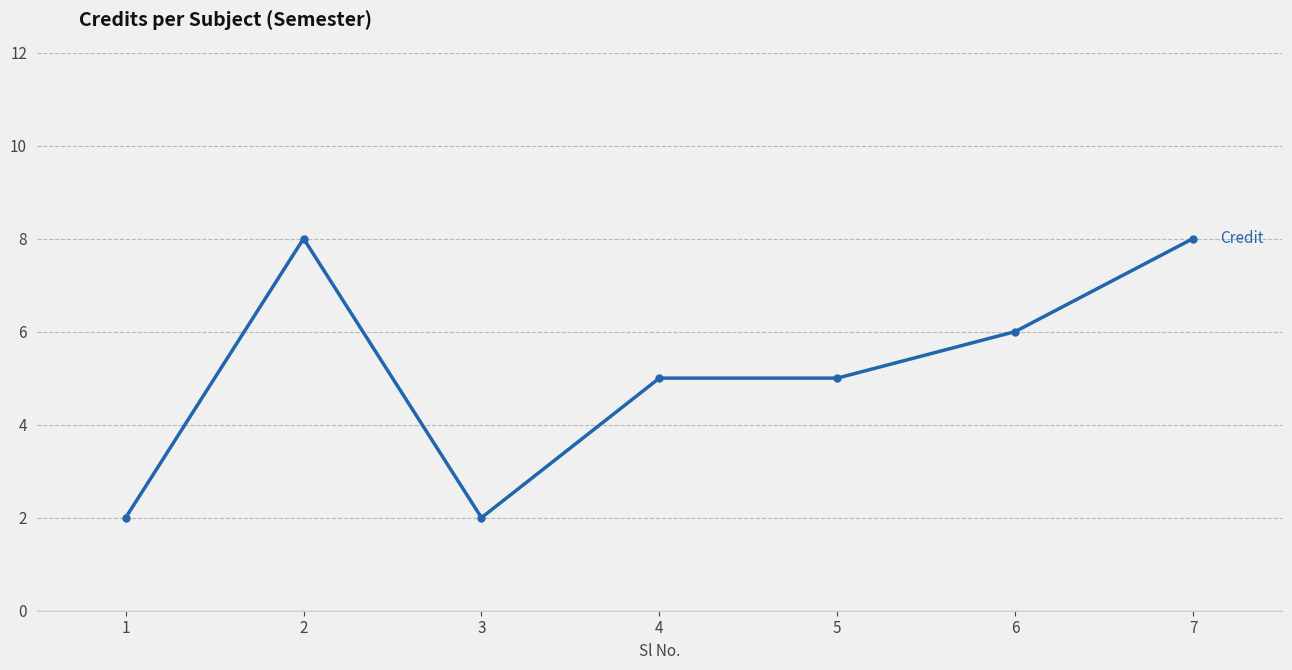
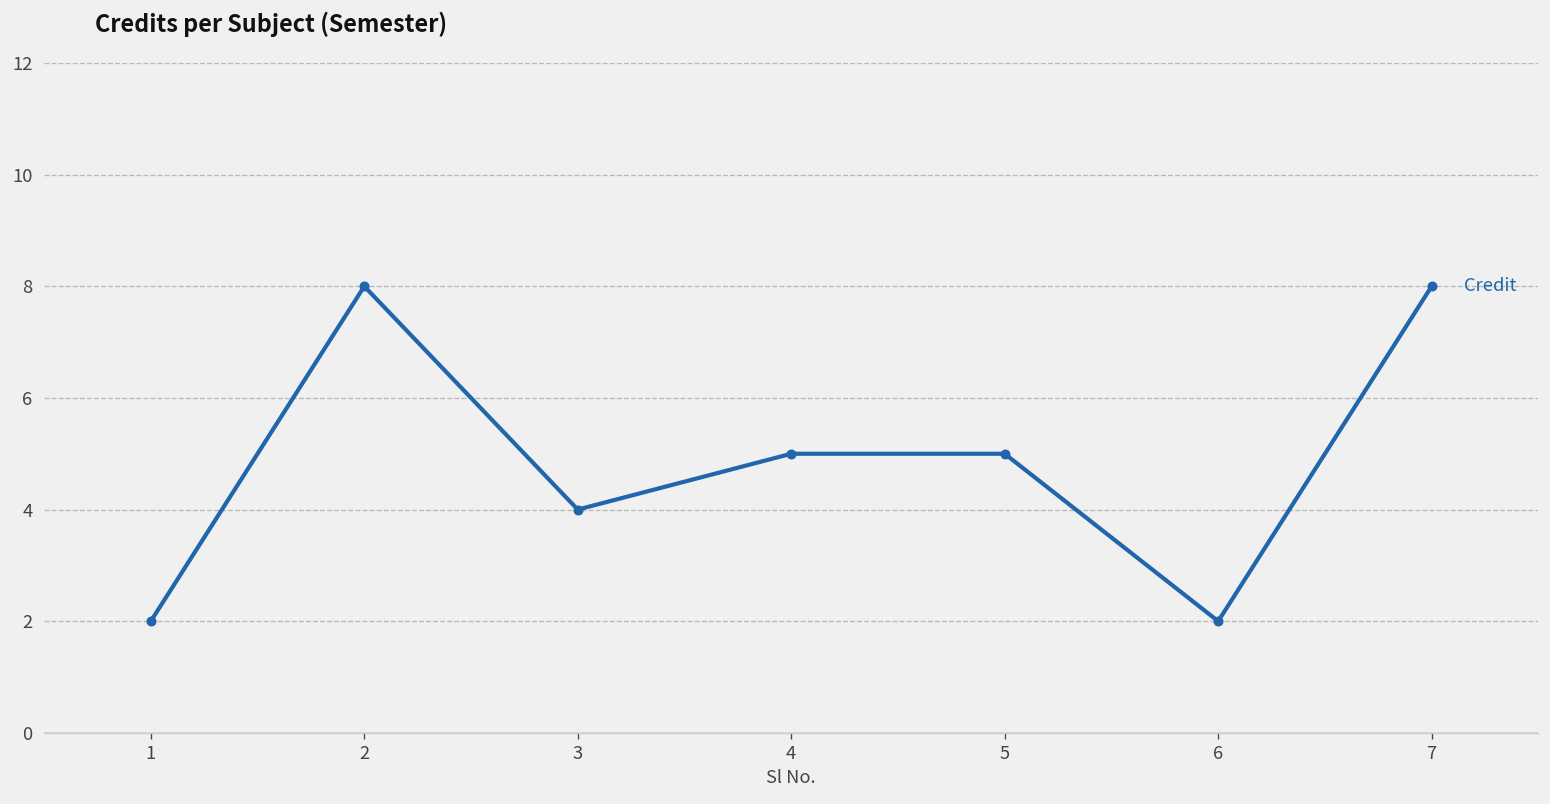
  {
    "1": 2,
    "2": 8,
-   "3": 2,
+   "3": 4,
    "4": 5,
    "5": 5,
-   "6": 6,
+   "6": 2,
    "7": 8
  }
